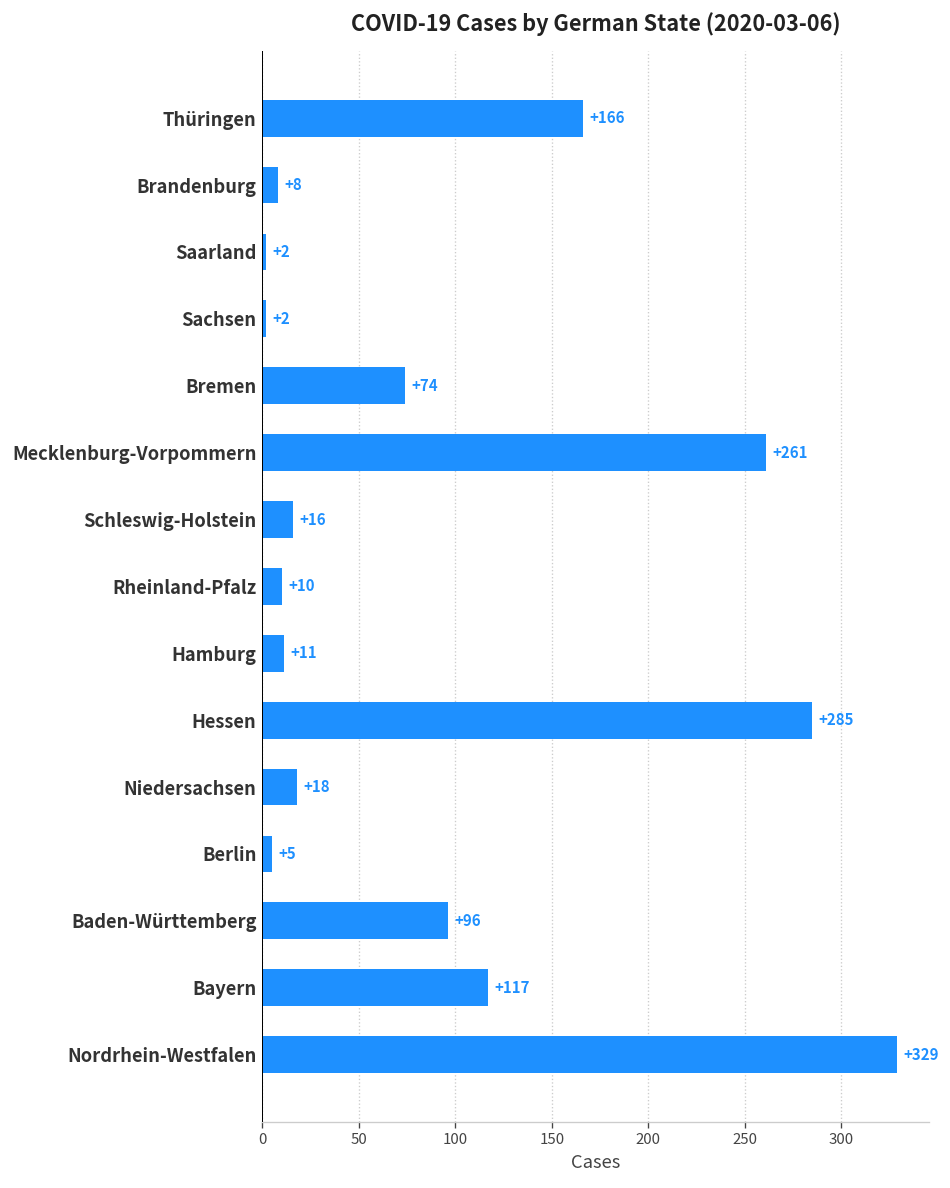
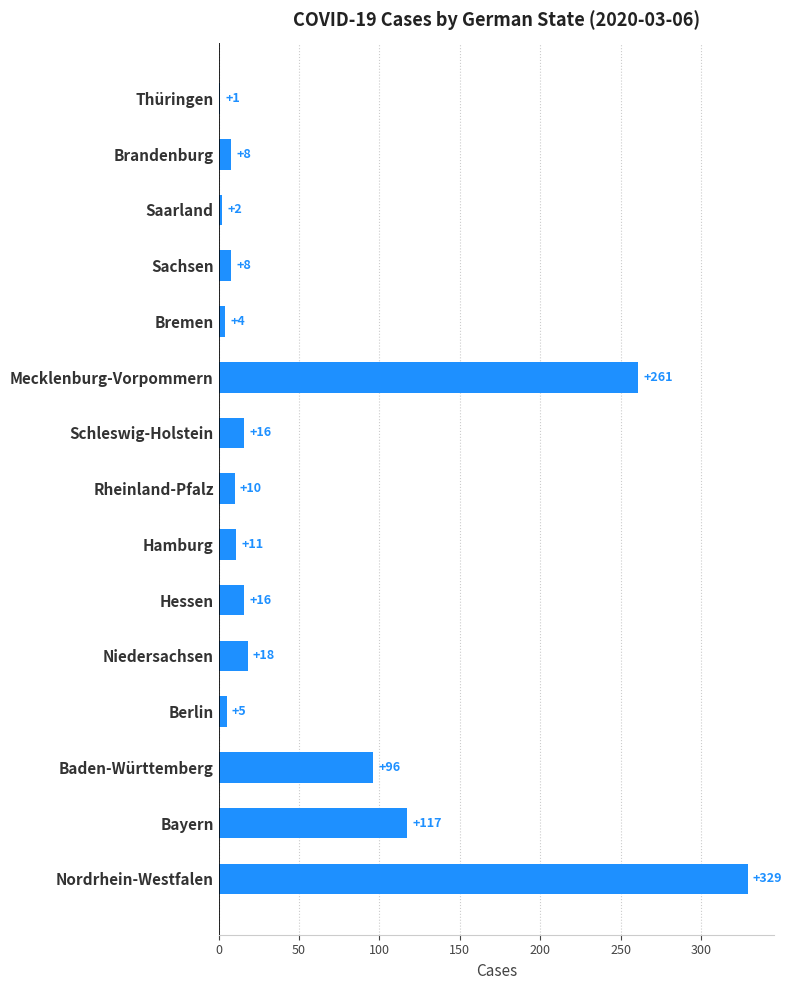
  {
-   "Thüringen": "+166",
+   "Thüringen": "+1",
    "Brandenburg": "+8",
    "Saarland": "+2",
-   "Sachsen": "+2",
-   "Bremen": "+74",
+   "Sachsen": "+8",
+   "Bremen": "+4",
    "Mecklenburg-Vorpommern": "+261",
    "Schleswig-Holstein": "+16",
    "Rheinland-Pfalz": "+10",
    "Hamburg": "+11",
-   "Hessen": "+285",
+   "Hessen": "+16",
    "Niedersachsen": "+18",
    "Berlin": "+5",
    "Baden-Württemberg": "+96",
    "Bayern": "+117",
    "Nordrhein-Westfalen": "+329"
  }
